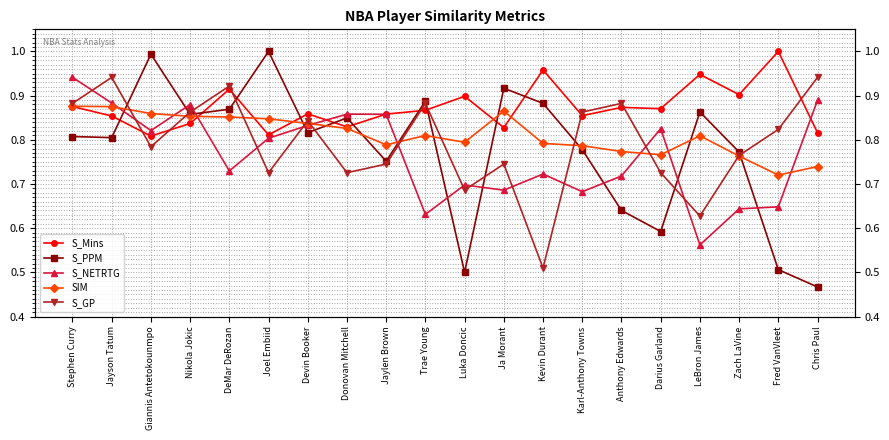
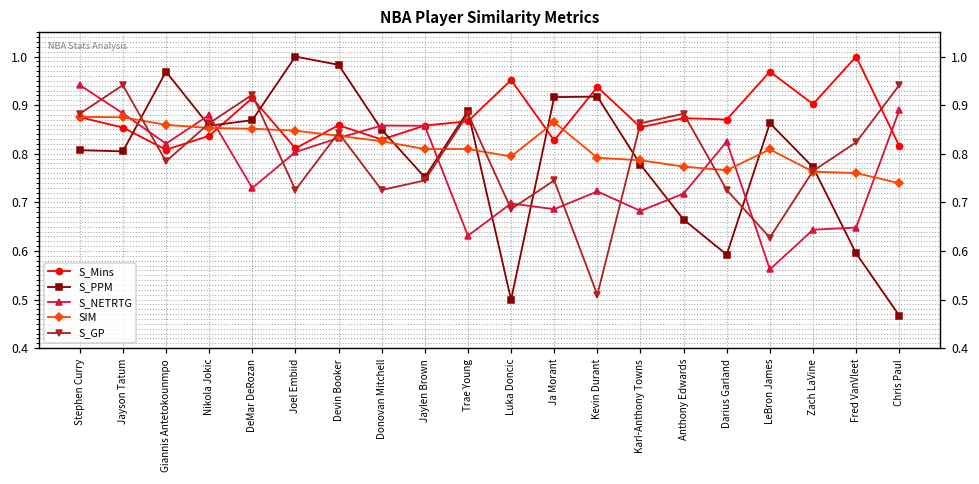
  {
    "S_Mins": {
      "Jayson Tatum": 0.85,
      "Giannis Antetokounmpo": 0.81,
      "Nikola Jokic": 0.84,
      "DeMar DeRozan": 0.91,
      "Joel Embiid": 0.81,
      "Devin Booker": 0.86,
      "Trae Young": 0.87,
-     "Luka Doncic": 0.90,
+     "Luka Doncic": 0.95,
      "Ja Morant": 0.83,
-     "Kevin Durant": 0.96,
+     "Kevin Durant": 0.94,
      "Karl-Anthony Towns": 0.85,
      "Anthony Edwards": 0.87,
      "Darius Garland": 0.87,
-     "LeBron James": 0.95,
+     "LeBron James": 0.97,
      "Zach LaVine": 0.90,
      "Fred VanVleet": 1.00,
      "Chris Paul": 0.82
    },
    "S_PPM": {
      "Stephen Curry": 0.81,
      "Jayson Tatum": 0.80,
-     "Giannis Antetokounmpo": 0.99,
+     "Giannis Antetokounmpo": 0.97,
      "DeMar DeRozan": 0.87,
      "Joel Embiid": 1.00,
-     "Devin Booker": 0.82,
+     "Devin Booker": 0.98,
      "Donovan Mitchell": 0.85,
      "Jaylen Brown": 0.75,
      "Luka Doncic": 0.50,
      "Ja Morant": 0.92,
-     "Kevin Durant": 0.88,
+     "Kevin Durant": 0.92,
      "Karl-Anthony Towns": 0.78,
-     "Anthony Edwards": 0.64,
+     "Anthony Edwards": 0.66,
      "Darius Garland": 0.59,
      "LeBron James": 0.86,
      "Zach LaVine": 0.77,
-     "Fred VanVleet": 0.51,
+     "Fred VanVleet": 0.60,
      "Chris Paul": 0.47
    },
    "SIM": {
      "Jayson Tatum": 0.88,
      "Giannis Antetokounmpo": 0.86,
      "DeMar DeRozan": 0.85,
      "Joel Embiid": 0.85,
-     "Jaylen Brown": 0.79,
+     "Jaylen Brown": 0.81,
      "Trae Young": 0.81,
      "Luka Doncic": 0.79,
      "Ja Morant": 0.87,
      "Kevin Durant": 0.79,
      "Karl-Anthony Towns": 0.79,
      "Anthony Edwards": 0.77,
      "Darius Garland": 0.77,
      "LeBron James": 0.81,
-     "Fred VanVleet": 0.72,
+     "Fred VanVleet": 0.76,
      "Chris Paul": 0.74
    }
  }
